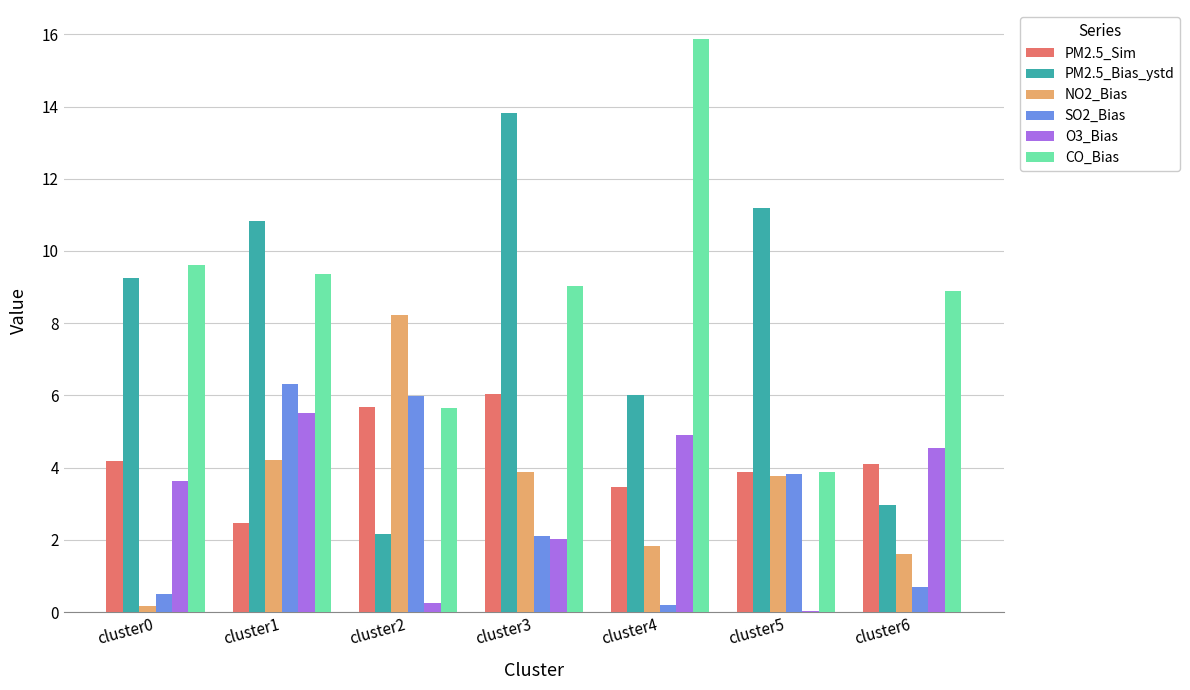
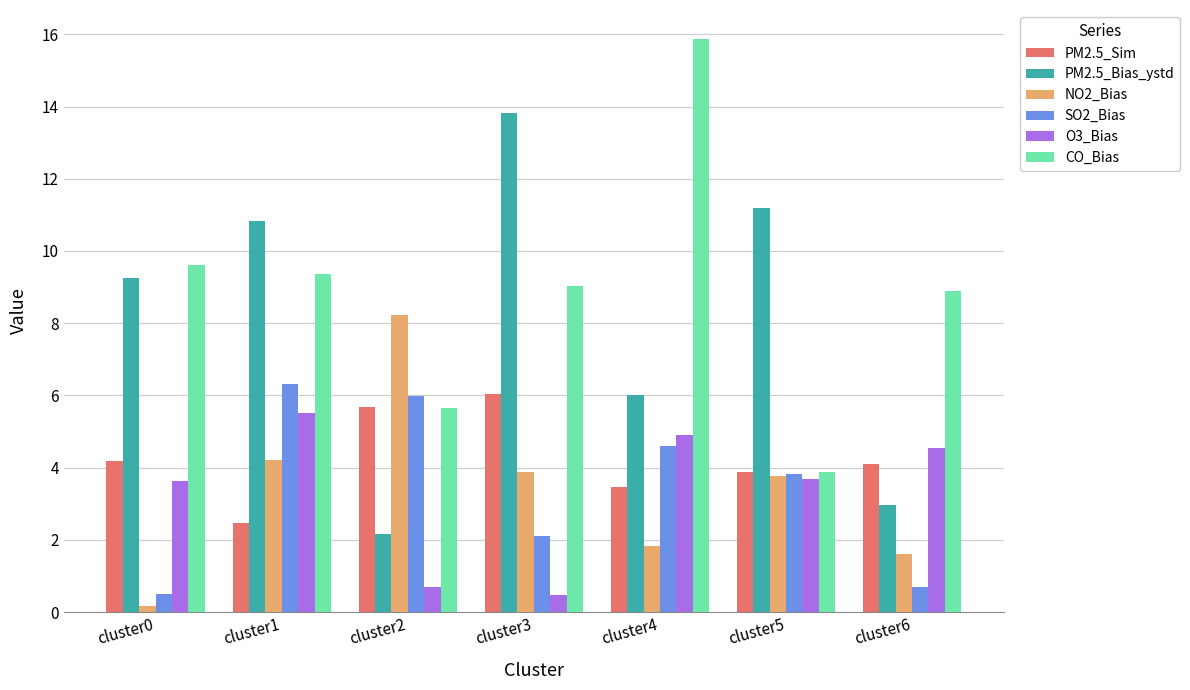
  {
    "PM2.5_Bias_ystd": {
      "cluster0": 9.2,
      "cluster1": 10.8,
      "cluster2": 2.2,
      "cluster3": 13.8,
      "cluster4": 6.0,
      "cluster5": 11.2,
      "cluster6": 3.0
    },
    "SO2_Bias": {
      "cluster0": 0.5,
      "cluster1": 6.3,
      "cluster2": 6.0,
      "cluster3": 2.1,
-     "cluster4": 0.2,
+     "cluster4": 4.6,
      "cluster5": 3.8,
      "cluster6": 0.7
    },
    "O3_Bias": {
      "cluster0": 3.6,
      "cluster1": 5.5,
-     "cluster2": 0.3,
-     "cluster3": 2.0,
+     "cluster2": 0.7,
+     "cluster3": 0.5,
      "cluster4": 4.9,
-     "cluster5": 0.0,
+     "cluster5": 3.7,
      "cluster6": 4.6
    },
    "CO_Bias": {
      "cluster0": 9.6,
      "cluster1": 9.4,
      "cluster2": 5.7,
      "cluster3": 9.0,
      "cluster4": 15.9,
      "cluster5": 3.9,
      "cluster6": 8.9
    }
  }
